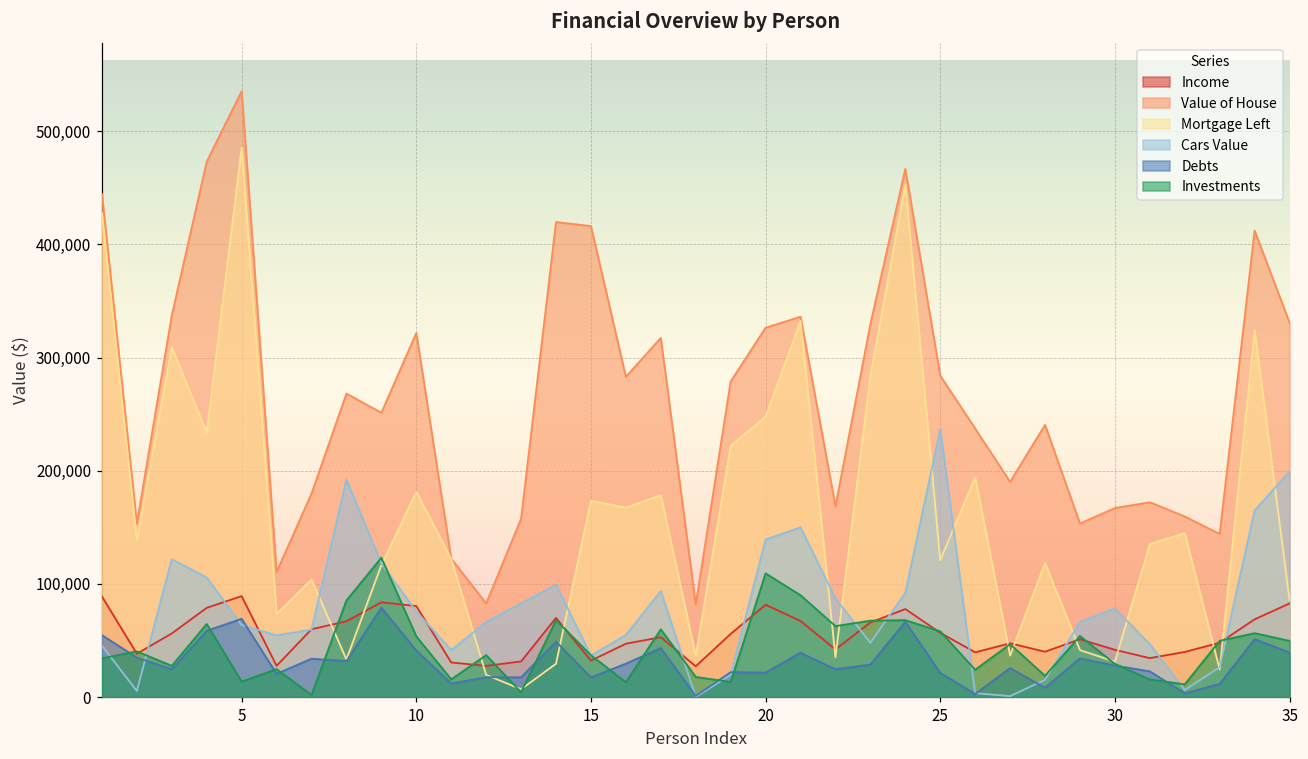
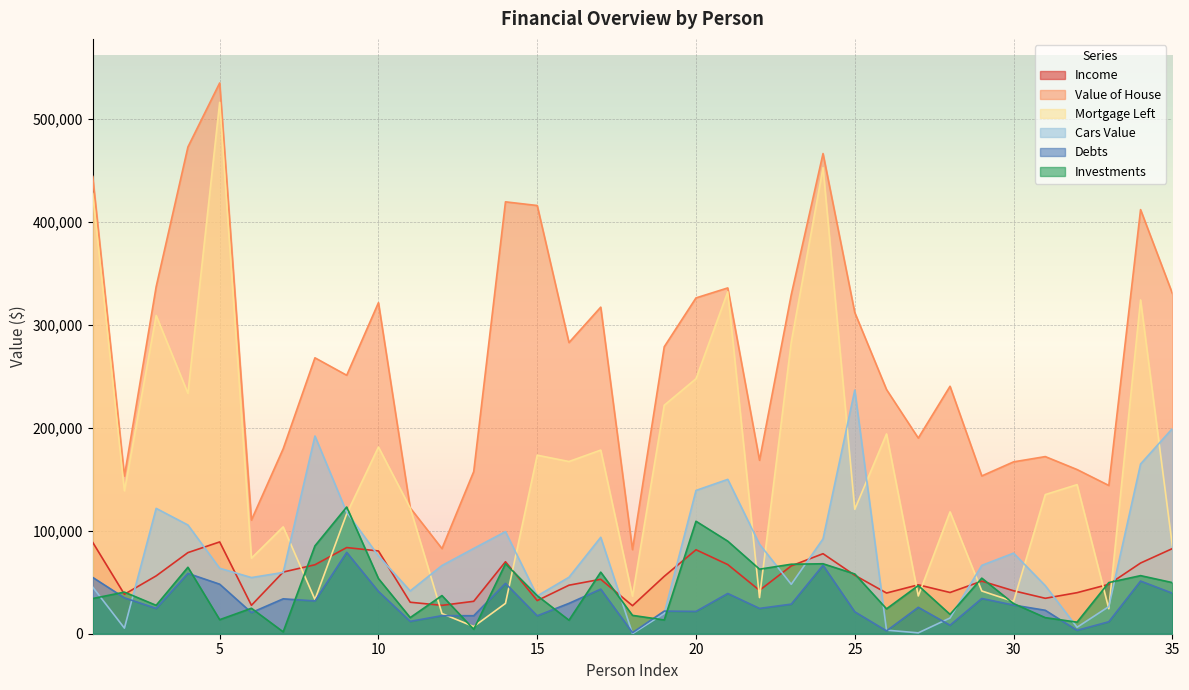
  {
    "Income": {
      "5": "89,000",
      "10": "80,000",
      "15": "32,000",
      "20": "82,000",
      "30": "42,000",
      "35": "83,000"
    },
    "Value of House": {
      "5": "535,000",
      "10": "322,000",
      "15": "416,000",
      "20": "326,000",
-     "25": "284,000",
+     "25": "312,000",
      "30": "167,000",
      "35": "331,000"
    },
    "Mortgage Left": {
-     "5": "485,000",
+     "5": "516,000",
      "10": "181,000",
      "15": "173,000",
      "20": "248,000",
      "25": "121,000",
      "35": "86,000"
    },
    "Cars Value": {
      "5": "64,000",
      "10": "76,000",
      "20": "139,000",
      "25": "237,000",
      "30": "78,000",
      "35": "199,000"
    },
    "Debts": {
-     "5": "69,000",
+     "5": "48,000",
      "10": "41,000",
      "15": "17,000",
      "20": "22,000",
      "25": "21,000",
      "35": "39,000"
    },
    "Investments": {
      "5": "14,000",
      "10": "54,000",
      "20": "109,000",
      "35": "50,000"
    }
  }
